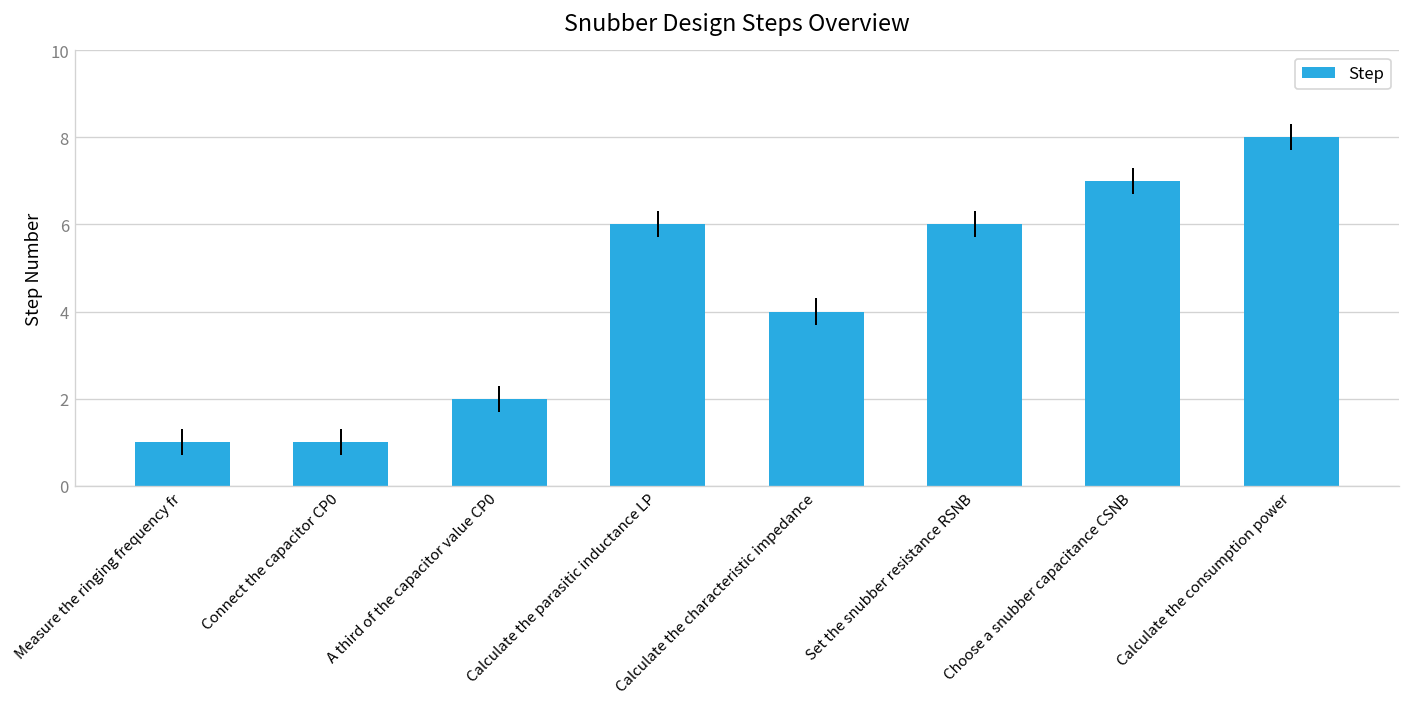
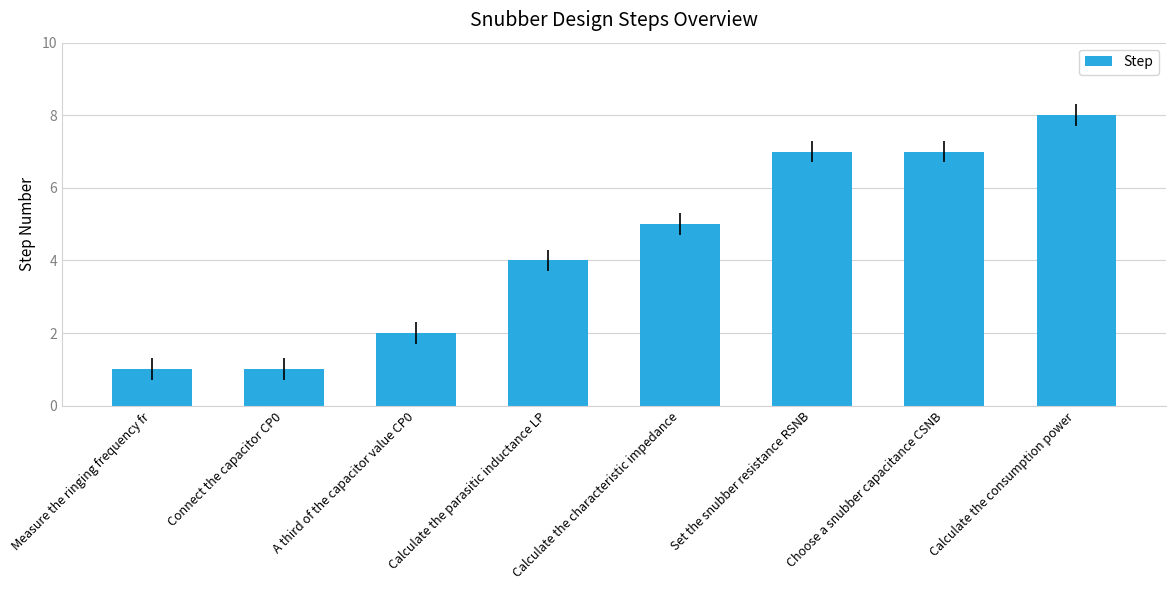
  {
    "Measure the ringing frequency fr": 1,
    "Connect the capacitor CP0": 1,
    "A third of the capacitor value CP0": 2,
-   "Calculate the parasitic inductance LP": 6,
-   "Calculate the characteristic impedance": 4,
-   "Set the snubber resistance RSNB": 6,
+   "Calculate the parasitic inductance LP": 4,
+   "Calculate the characteristic impedance": 5,
+   "Set the snubber resistance RSNB": 7,
    "Choose a snubber capacitance CSNB": 7,
    "Calculate the consumption power": 8
  }
